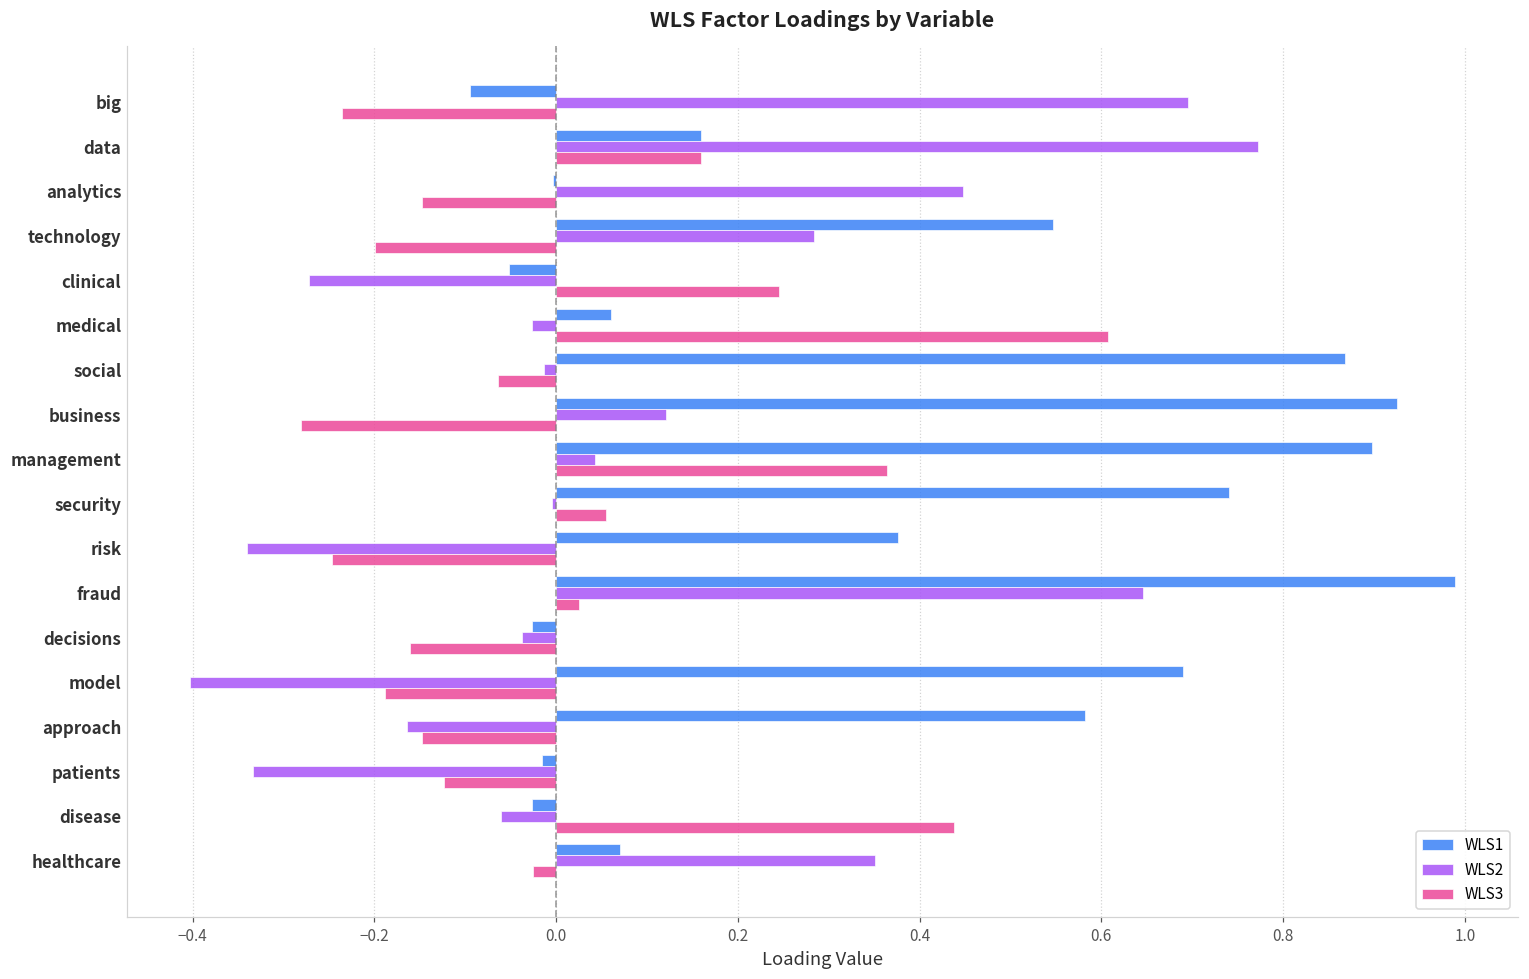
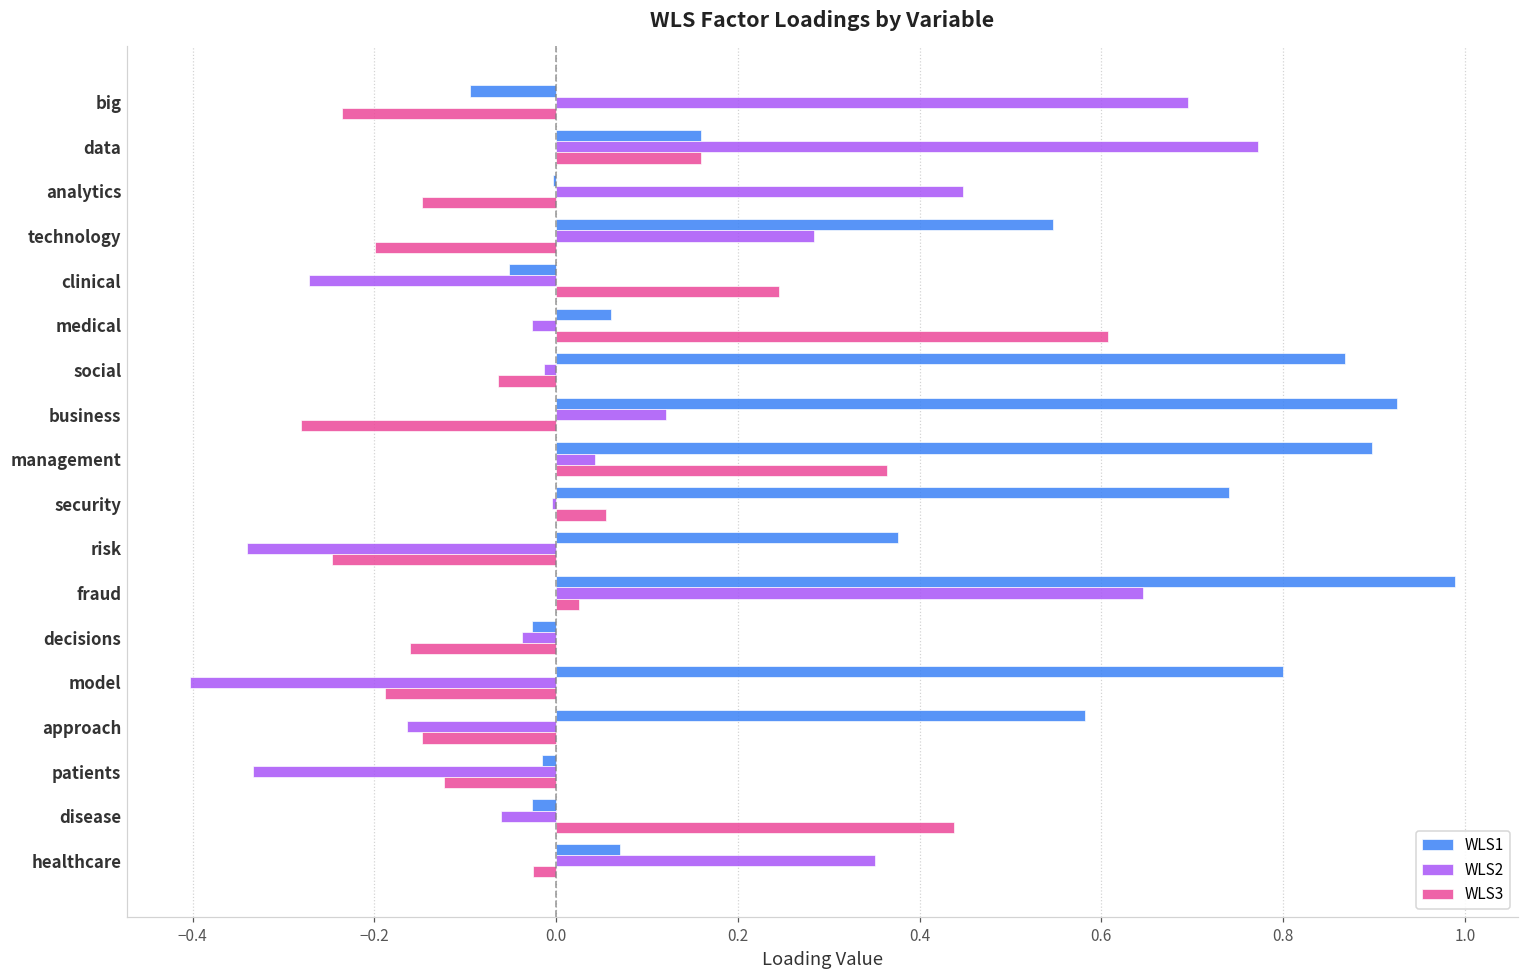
  {
    "WLS1": {
      "big": -0.10,
      "data": 0.16,
      "technology": 0.55,
      "clinical": -0.05,
      "medical": 0.06,
      "social": 0.87,
      "business": 0.93,
      "management": 0.90,
      "security": 0.74,
      "risk": 0.38,
      "fraud": 0.99,
      "decisions": -0.03,
-     "model": 0.69,
+     "model": 0.80,
      "approach": 0.58,
      "patients": -0.02,
      "disease": -0.03,
      "healthcare": 0.07
    },
    "WLS2": {
      "big": 0.70,
      "data": 0.77,
      "analytics": 0.45,
      "technology": 0.28,
      "clinical": -0.27,
      "medical": -0.03,
      "social": -0.01,
      "business": 0.12,
      "management": 0.04,
      "security": -0.01,
      "risk": -0.34,
      "fraud": 0.65,
      "decisions": -0.04,
      "model": -0.40,
      "approach": -0.16,
      "patients": -0.33,
      "disease": -0.06,
      "healthcare": 0.35
    },
    "WLS3": {
      "big": -0.24,
      "data": 0.16,
      "analytics": -0.15,
      "technology": -0.20,
      "clinical": 0.25,
      "medical": 0.61,
      "social": -0.06,
      "business": -0.28,
      "management": 0.36,
      "security": 0.06,
      "risk": -0.25,
      "fraud": 0.03,
      "decisions": -0.16,
      "model": -0.19,
      "approach": -0.15,
      "patients": -0.12,
      "disease": 0.44,
      "healthcare": -0.03
    }
  }
